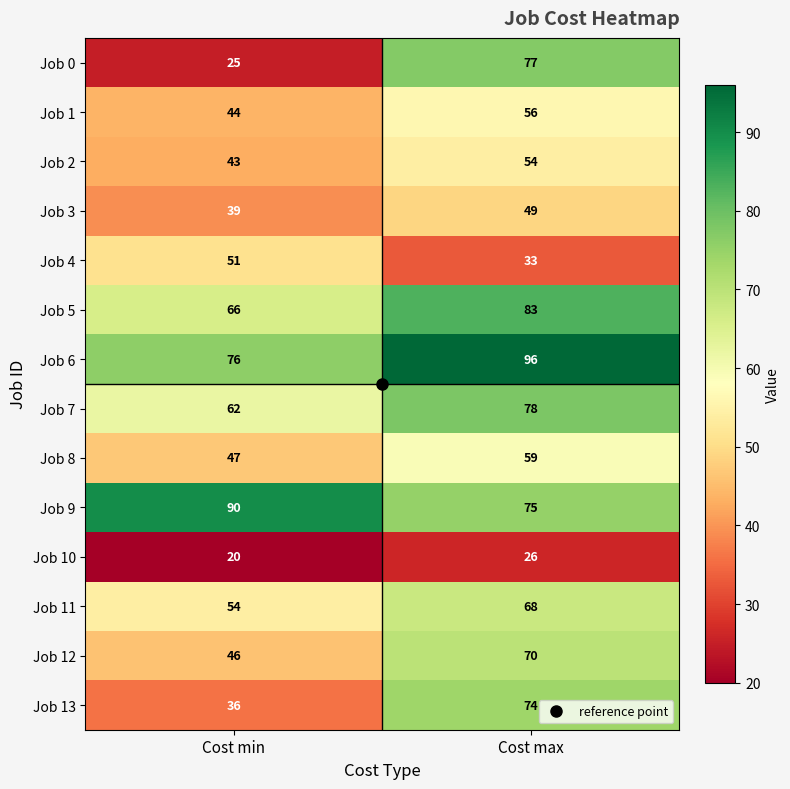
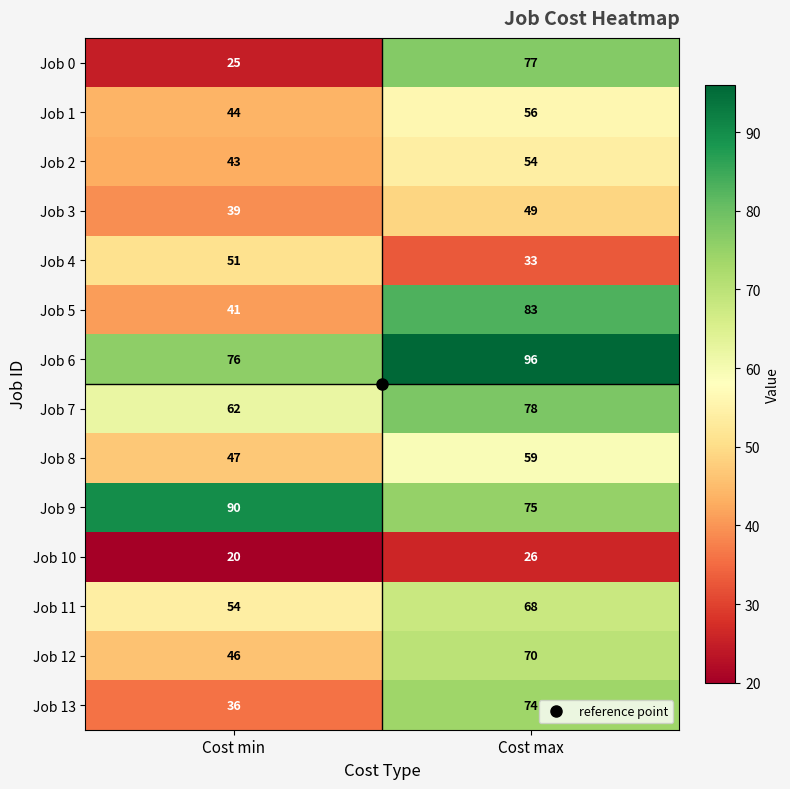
  {
    "Job 0": {
      "Cost min": 25,
      "Cost max": 77
    },
    "Job 1": {
      "Cost min": 44,
      "Cost max": 56
    },
    "Job 2": {
      "Cost min": 43,
      "Cost max": 54
    },
    "Job 3": {
      "Cost min": 39,
      "Cost max": 49
    },
    "Job 4": {
      "Cost min": 51,
      "Cost max": 33
    },
    "Job 5": {
-     "Cost min": 66,
+     "Cost min": 41,
      "Cost max": 83
    },
    "Job 6": {
      "Cost min": 76,
      "Cost max": 96
    },
    "Job 7": {
      "Cost min": 62,
      "Cost max": 78
    },
    "Job 8": {
      "Cost min": 47,
      "Cost max": 59
    },
    "Job 9": {
      "Cost min": 90,
      "Cost max": 75
    },
    "Job 10": {
      "Cost min": 20,
      "Cost max": 26
    },
    "Job 11": {
      "Cost min": 54,
      "Cost max": 68
    },
    "Job 12": {
      "Cost min": 46,
      "Cost max": 70
    },
    "Job 13": {
      "Cost min": 36,
      "Cost max": 74
    }
  }
